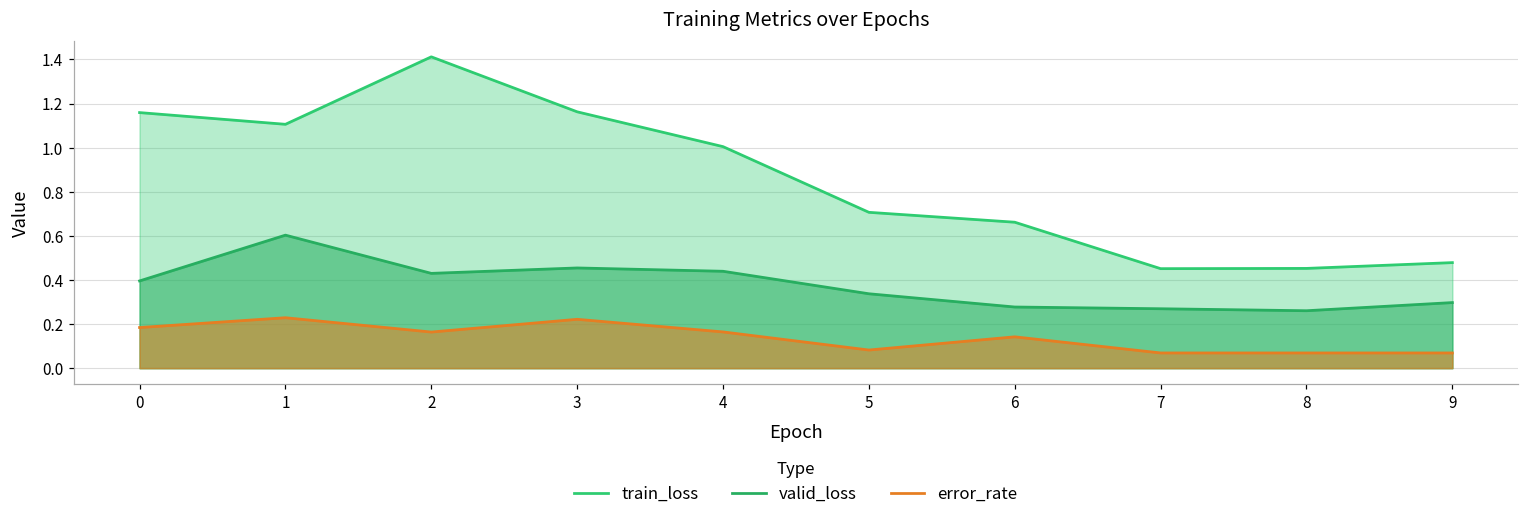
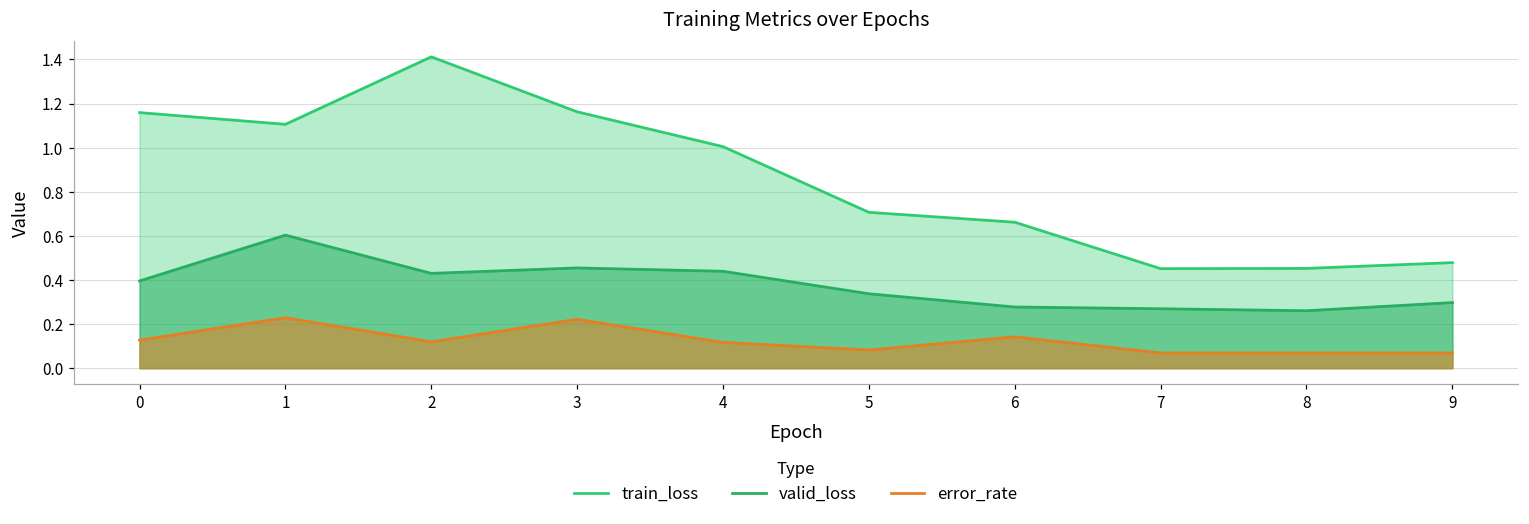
  {
    "error_rate": {
-     "0": 0.18,
+     "0": 0.13,
      "1": 0.23,
-     "2": 0.16,
+     "2": 0.12,
      "3": 0.22,
-     "4": 0.16,
+     "4": 0.12,
      "5": 0.08,
      "6": 0.14,
      "7": 0.07,
      "8": 0.07,
      "9": 0.07
    }
  }
